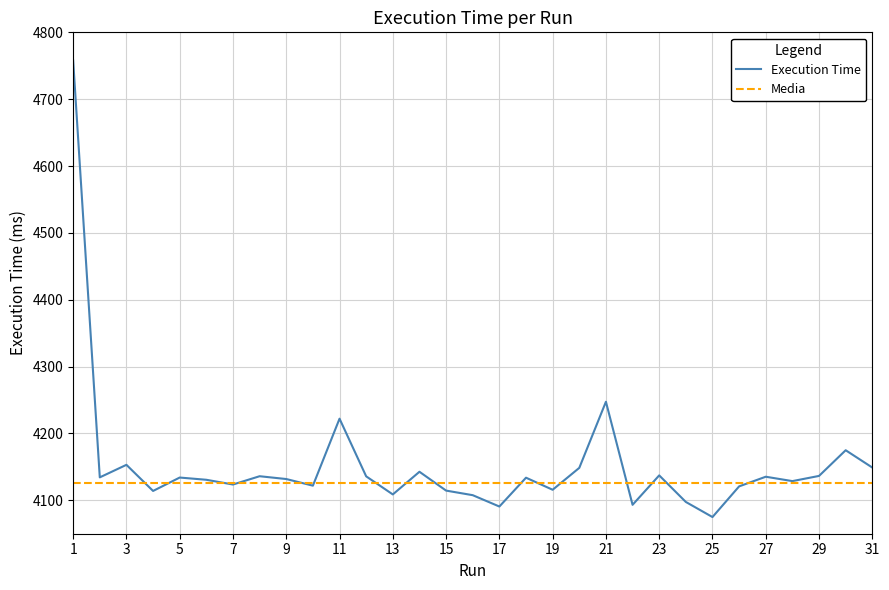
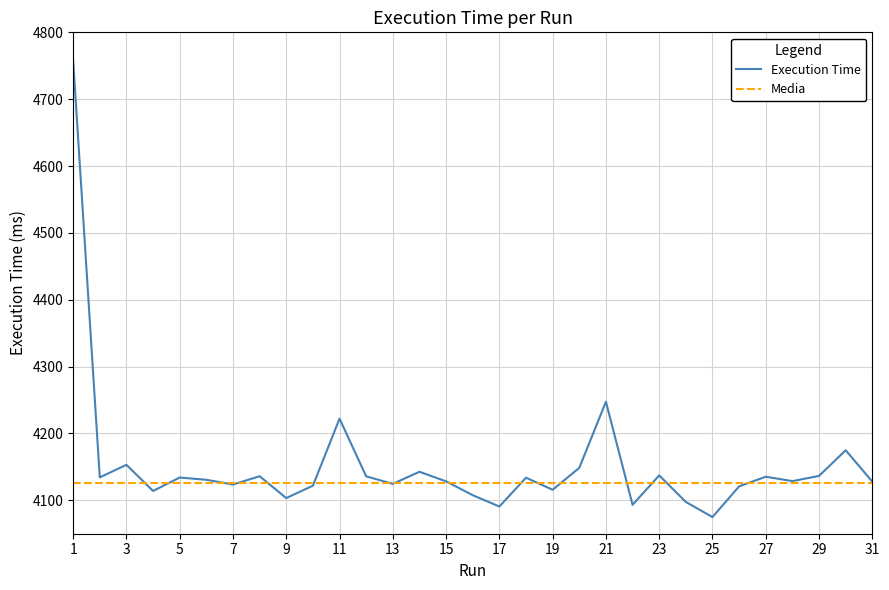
  {
    "1": 4760,
    "3": 4150,
    "5": 4130,
    "7": 4120,
-   "9": 4130,
+   "9": 4100,
    "11": 4220,
-   "13": 4110,
-   "15": 4110,
+   "13": 4120,
+   "15": 4130,
    "17": 4090,
    "19": 4120,
    "21": 4250,
    "23": 4140,
    "25": 4070,
    "27": 4140,
    "29": 4140,
-   "31": 4150
+   "31": 4130
  }
